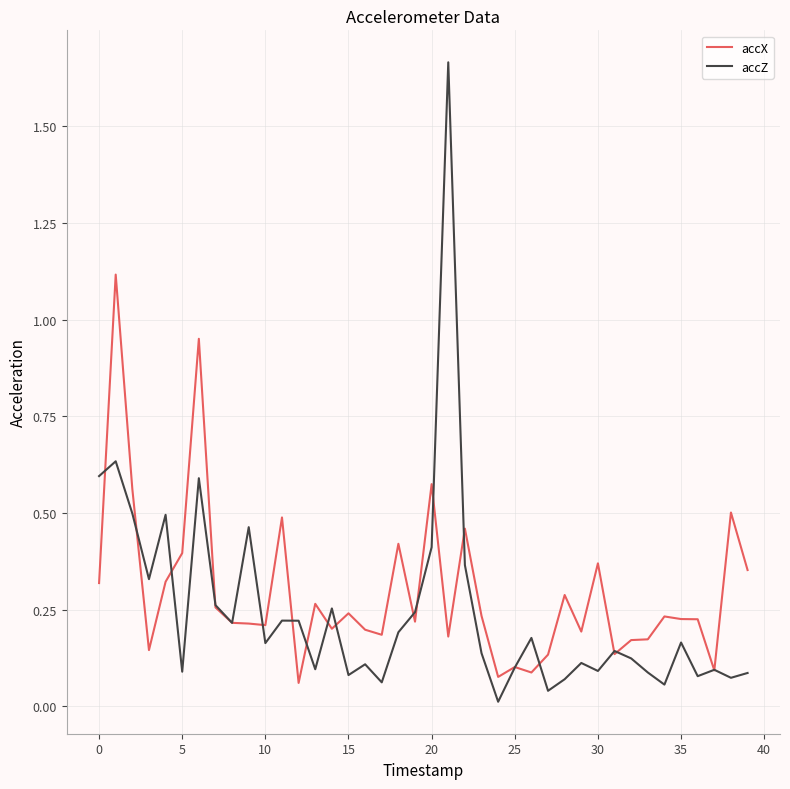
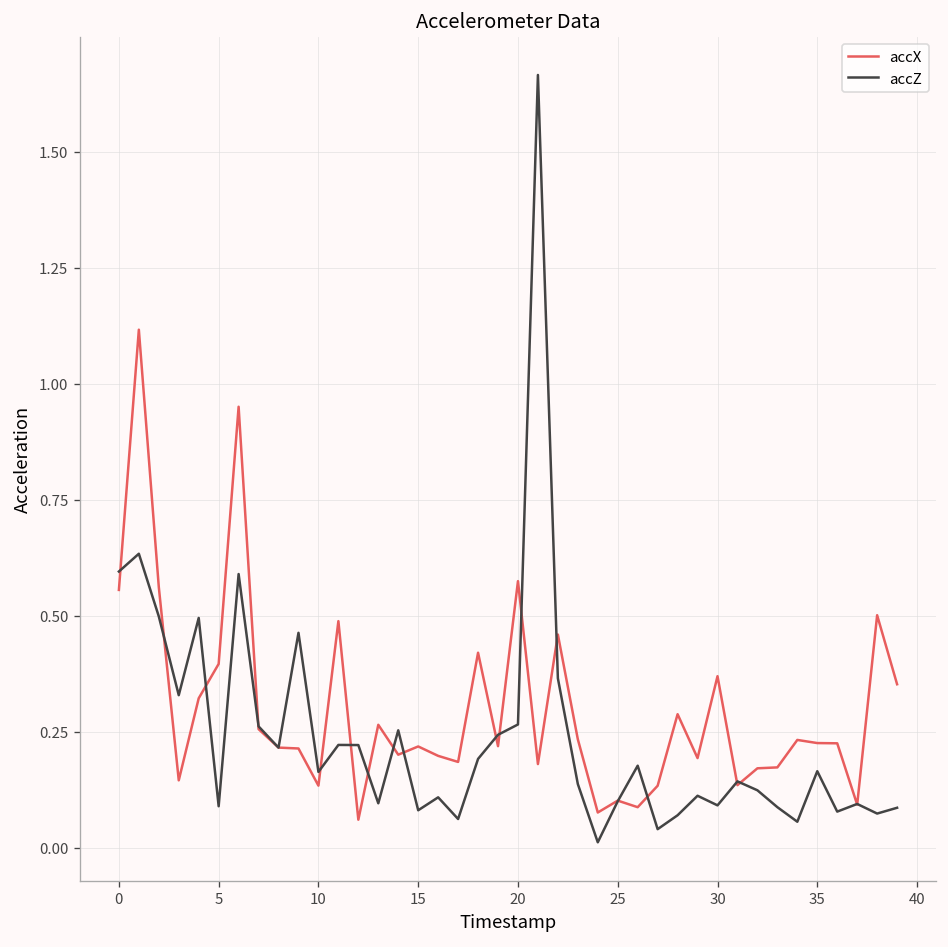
  {
    "accX": {
-     "0": 0.32,
+     "0": 0.56,
      "5": 0.40,
-     "10": 0.21,
-     "15": 0.24,
+     "10": 0.13,
+     "15": 0.22,
      "20": 0.57,
      "30": 0.37,
      "35": 0.23
    },
    "accZ": {
      "0": 0.60,
      "5": 0.09,
      "10": 0.16,
      "15": 0.08,
-     "20": 0.41,
+     "20": 0.27,
      "30": 0.09,
      "35": 0.16
    }
  }
